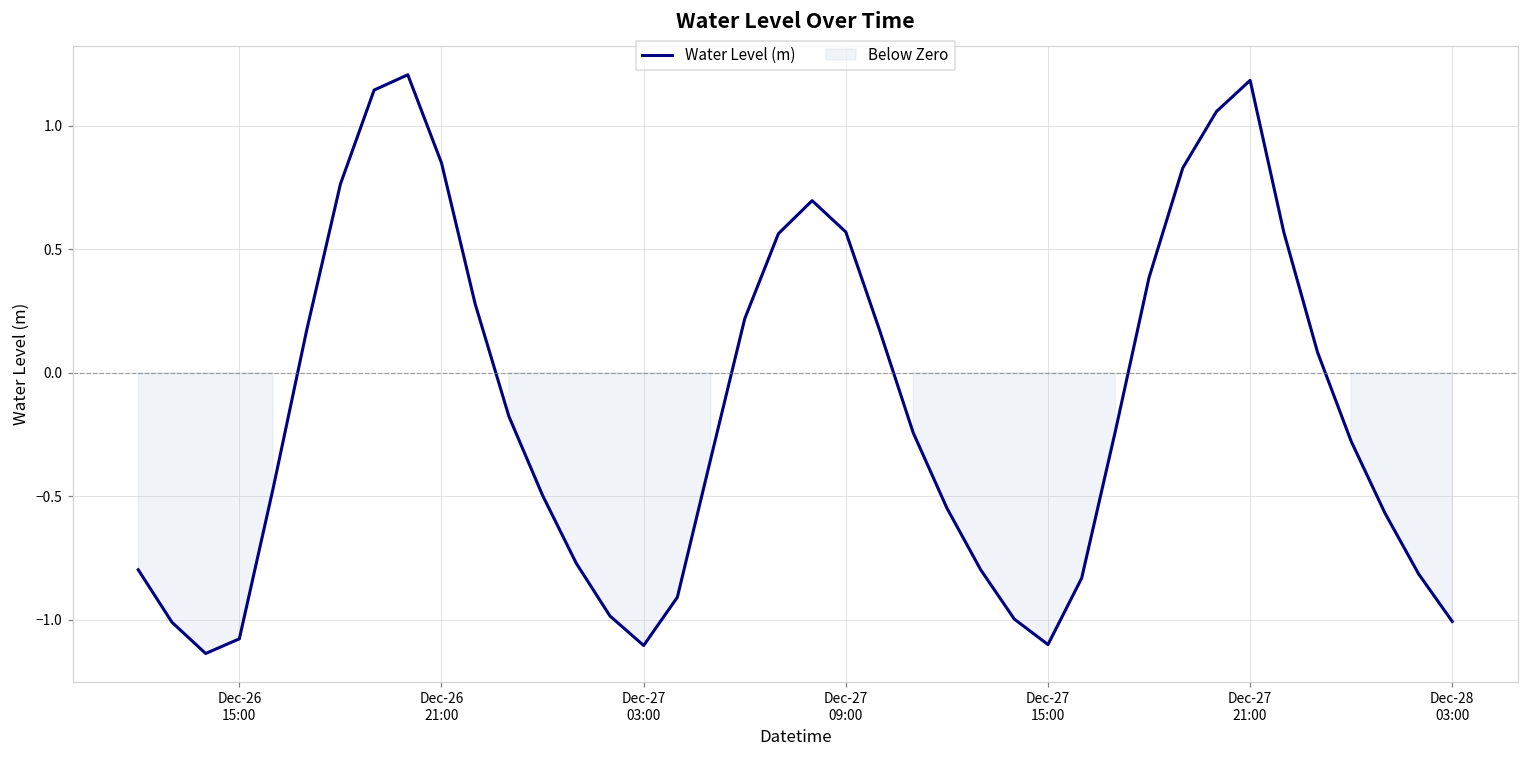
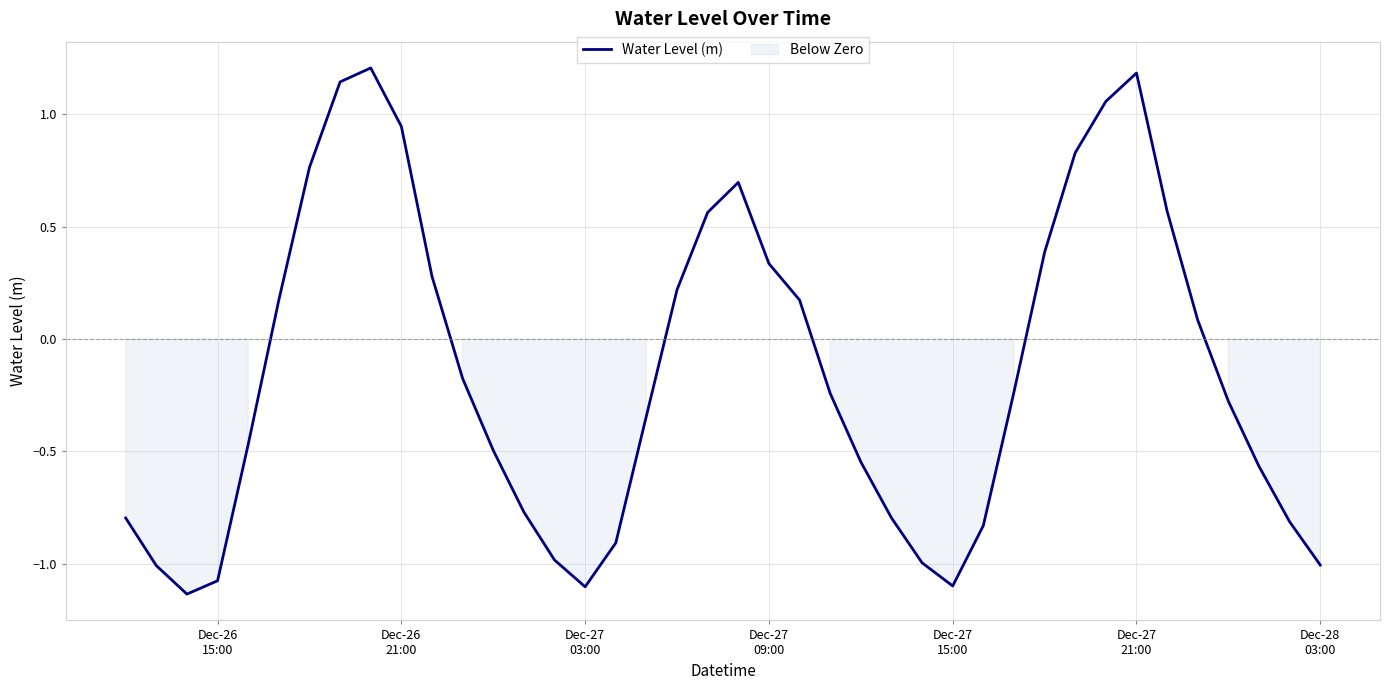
  {
    "Dec-26 15:00": -1.08,
-   "Dec-26 21:00": 0.85,
+   "Dec-26 21:00": 0.95,
    "Dec-27 03:00": -1.10,
-   "Dec-27 09:00": 0.57,
+   "Dec-27 09:00": 0.34,
    "Dec-27 15:00": -1.10,
    "Dec-27 21:00": 1.18,
    "Dec-28 03:00": -1.01
  }
